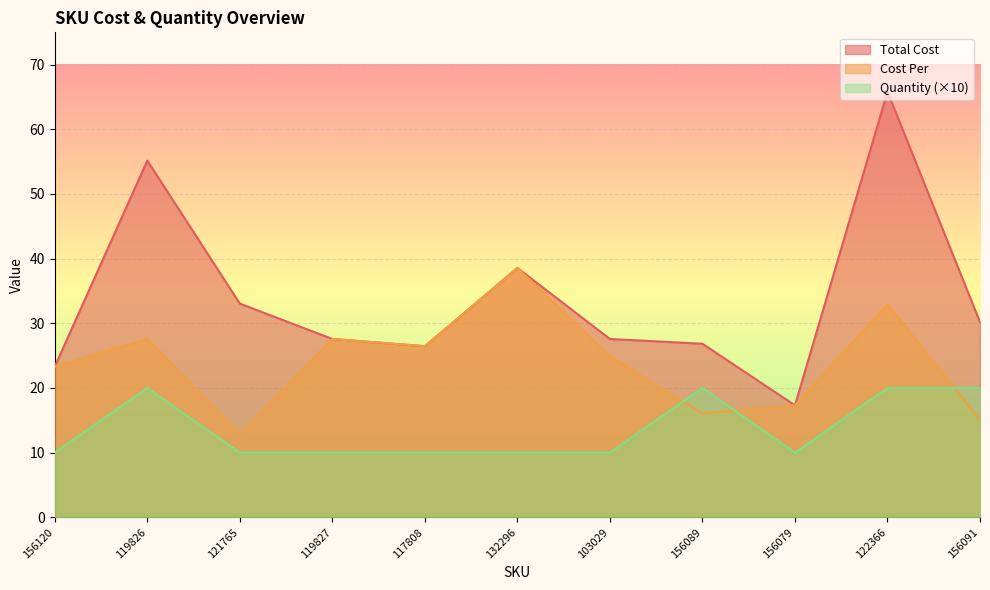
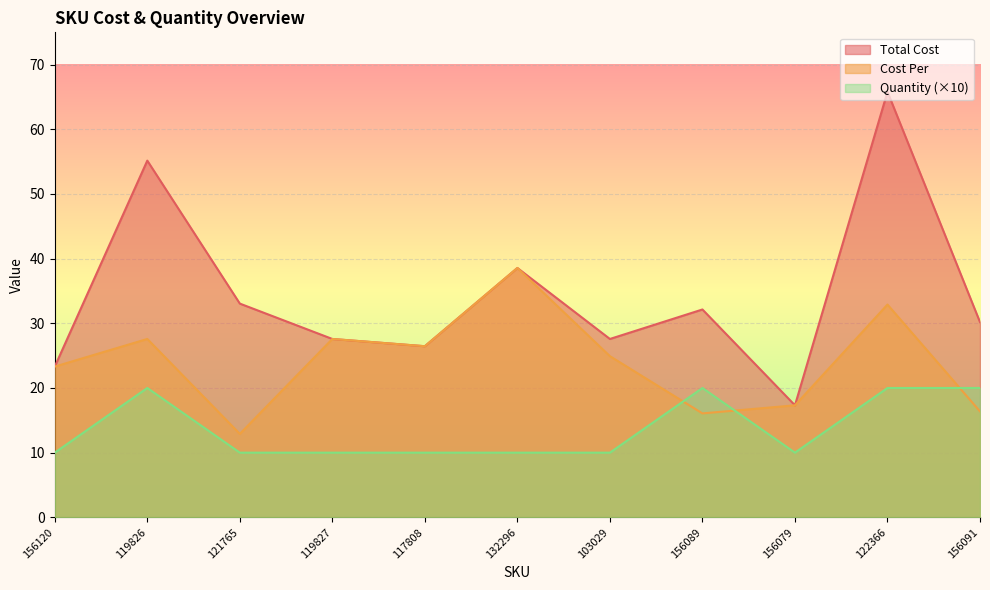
  {
    "Total Cost": {
      "119826": 55,
      "121765": 33,
      "103029": 28,
-     "156089": 27,
+     "156089": 32,
      "156091": 30
    },
    "Cost Per": {
      "119826": 28,
      "121765": 13,
      "103029": 25,
      "156089": 16,
      "122366": 33,
-     "156091": 15
+     "156091": 16
    },
    "Quantity (×10)": {
      "156120": 10,
      "119826": 20,
      "121765": 10,
      "119827": 10,
      "117808": 10,
      "132296": 10,
      "103029": 10,
      "156089": 20,
      "156079": 10,
      "122366": 20,
      "156091": 20
    }
  }
